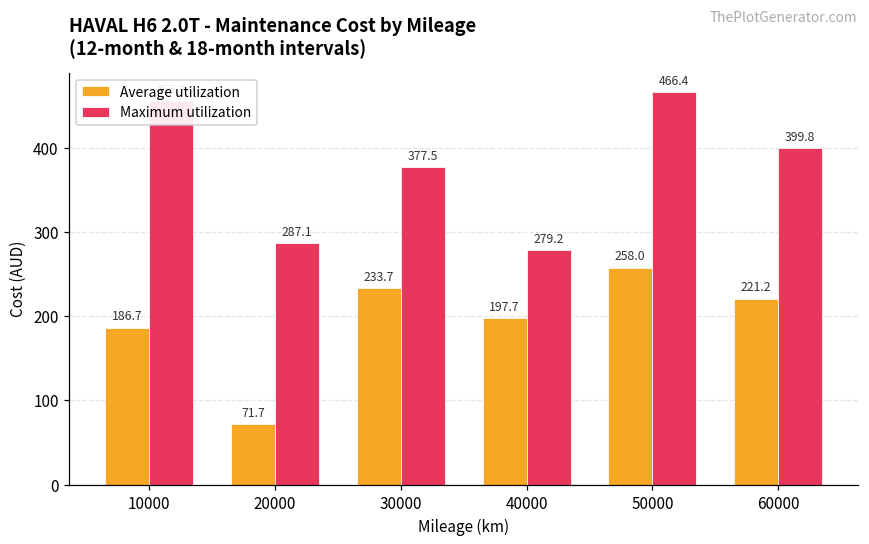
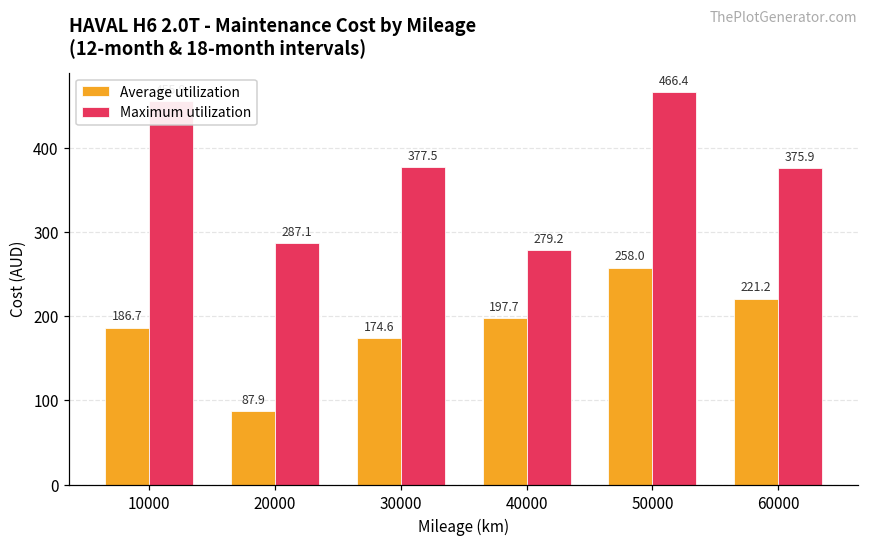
  {
    "Average utilization": {
      "10000": 186.7,
-     "20000": 71.7,
-     "30000": 233.7,
+     "20000": 87.9,
+     "30000": 174.6,
      "40000": 197.7,
      "50000": 258.0,
      "60000": 221.2
    },
    "Maximum utilization": {
      "20000": 287.1,
      "30000": 377.5,
      "40000": 279.2,
      "50000": 466.4,
-     "60000": 399.8
+     "60000": 375.9
    }
  }
